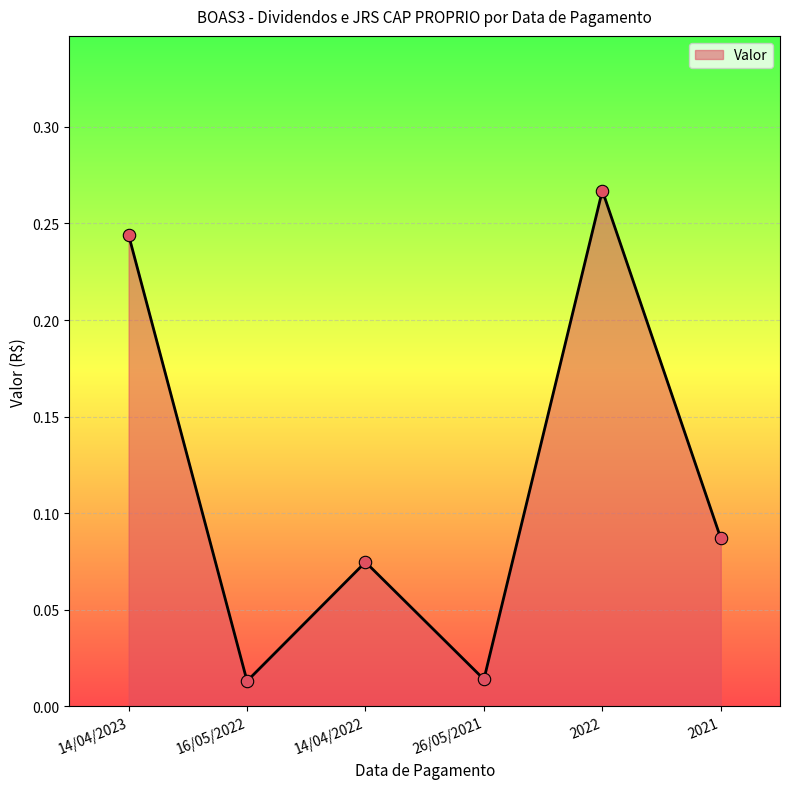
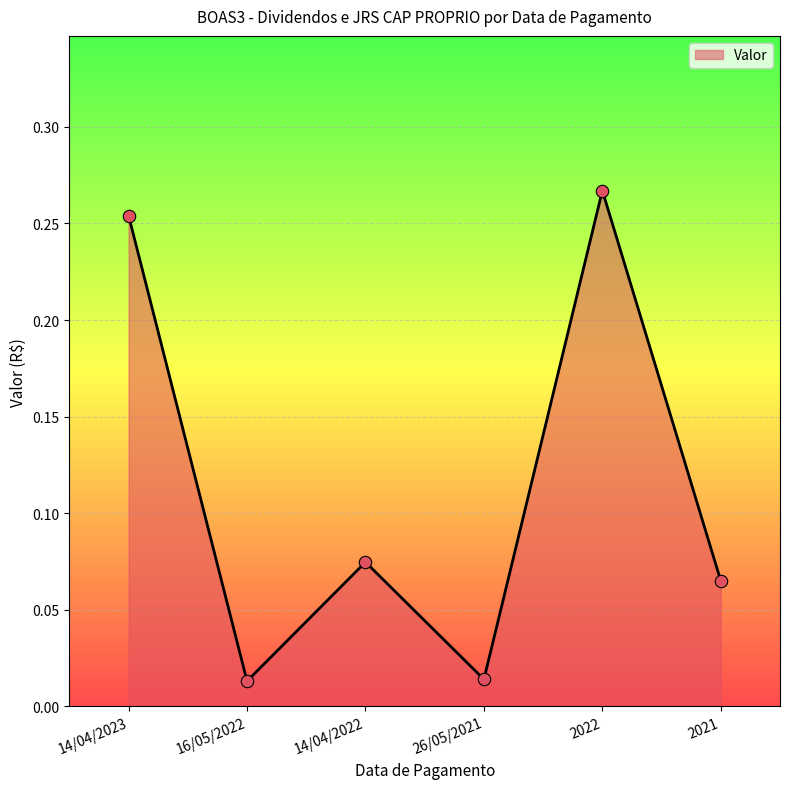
  {
-   "14/04/2023": 0.244,
+   "14/04/2023": 0.254,
    "16/05/2022": 0.013,
    "14/04/2022": 0.075,
    "26/05/2021": 0.014,
    "2022": 0.267,
-   "2021": 0.087
+   "2021": 0.065
  }
